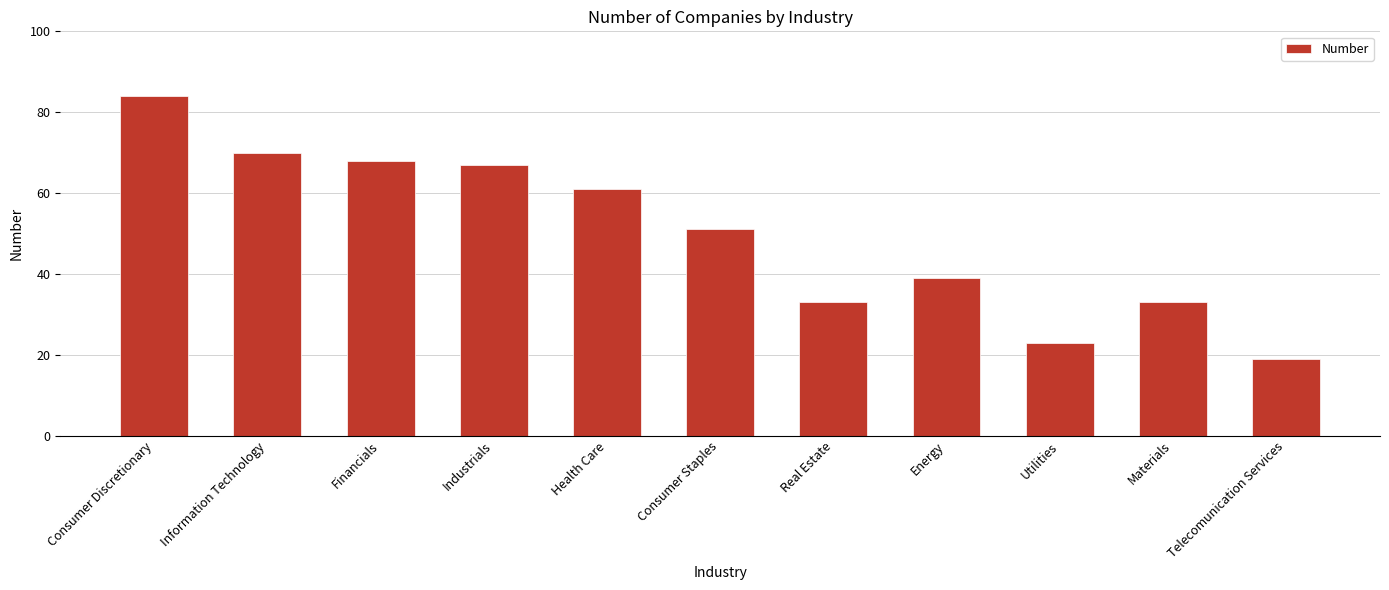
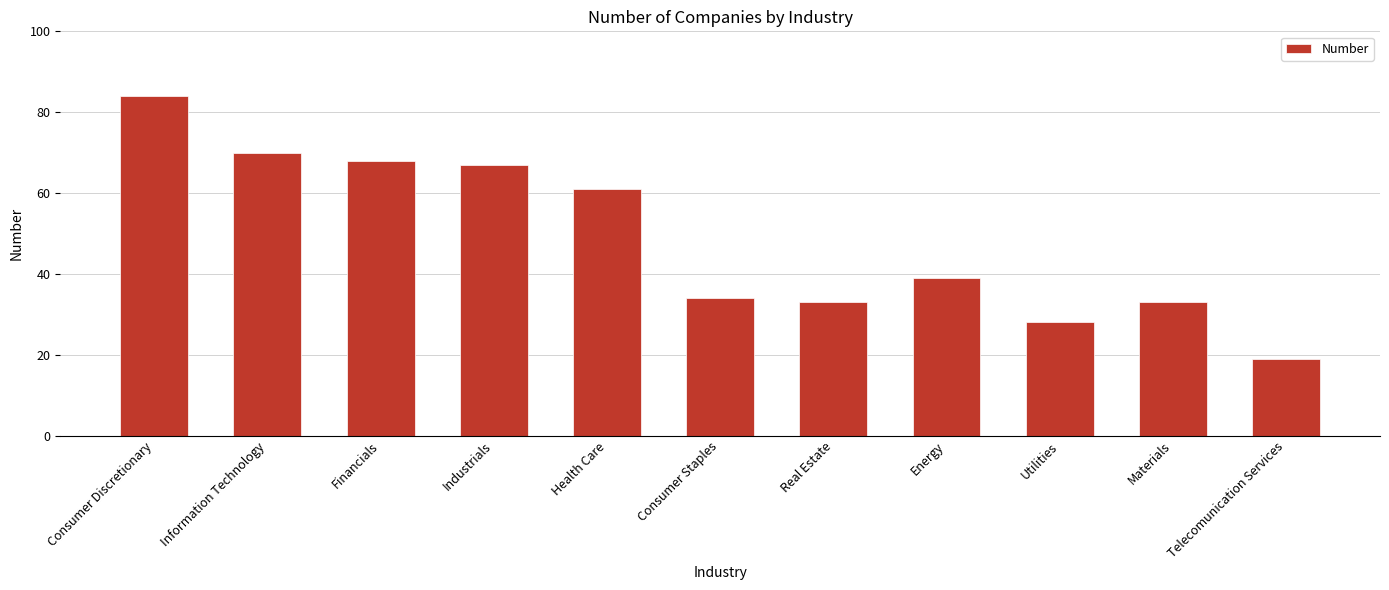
  {
    "Consumer Discretionary": 84,
    "Information Technology": 70,
    "Financials": 68,
    "Industrials": 67,
    "Health Care": 61,
-   "Consumer Staples": 51,
+   "Consumer Staples": 34,
    "Real Estate": 33,
    "Energy": 39,
-   "Utilities": 23,
+   "Utilities": 28,
    "Materials": 33,
    "Telecomunication Services": 19
  }
